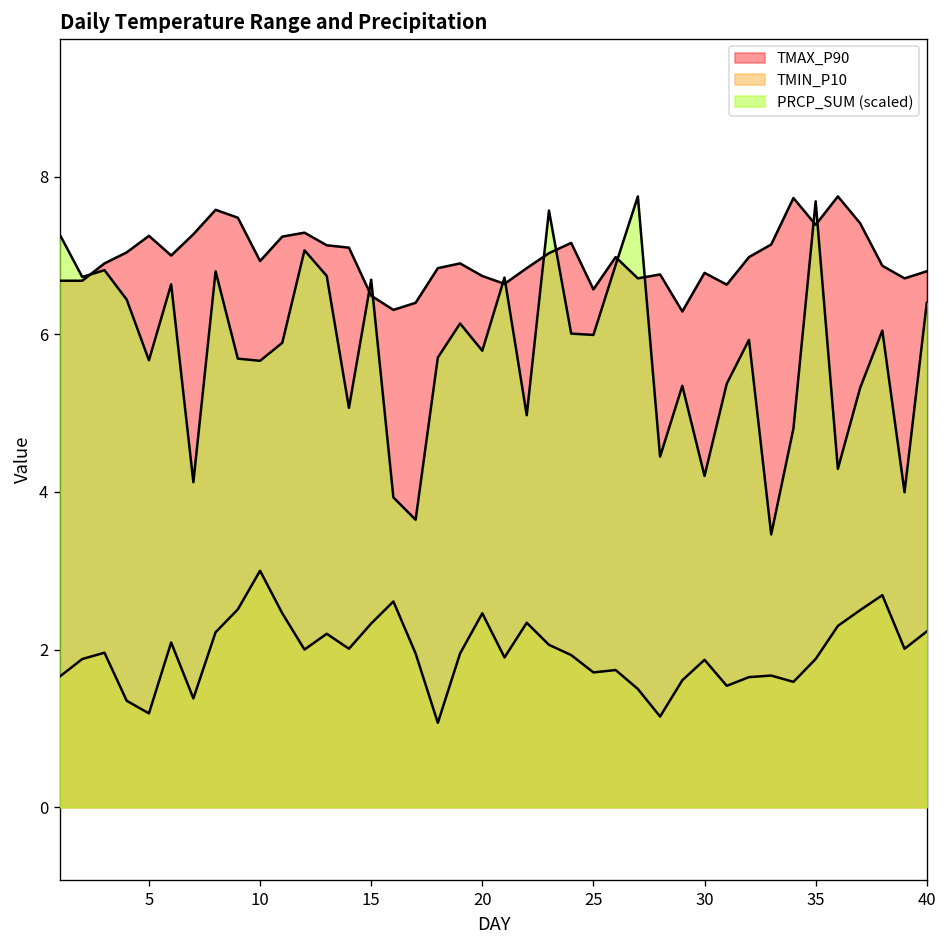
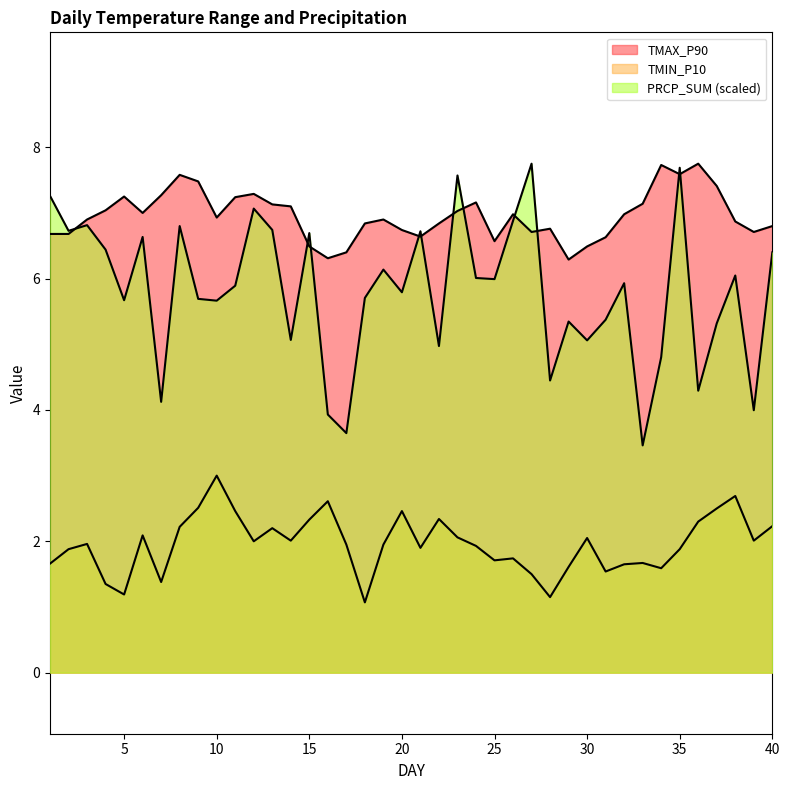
  {
    "TMAX_P90": {
      "5": 7.3,
      "10": 6.9,
      "15": 6.5,
      "20": 6.7,
      "25": 6.6,
-     "30": 6.8,
-     "35": 7.4,
+     "30": 6.5,
+     "35": 7.6,
      "40": 6.8
    },
    "TMIN_P10": {
      "5": 1.2,
      "10": 3.0,
      "15": 2.3,
      "20": 2.5,
      "25": 1.7,
-     "30": 1.9,
+     "30": 2.1,
      "35": 1.9,
      "40": 2.2
    },
    "PRCP_SUM (scaled)": {
      "5": 5.7,
      "10": 5.7,
      "15": 6.7,
      "20": 5.8,
      "25": 6.0,
-     "30": 4.2,
+     "30": 5.1,
      "35": 7.7,
      "40": 6.4
    }
  }
